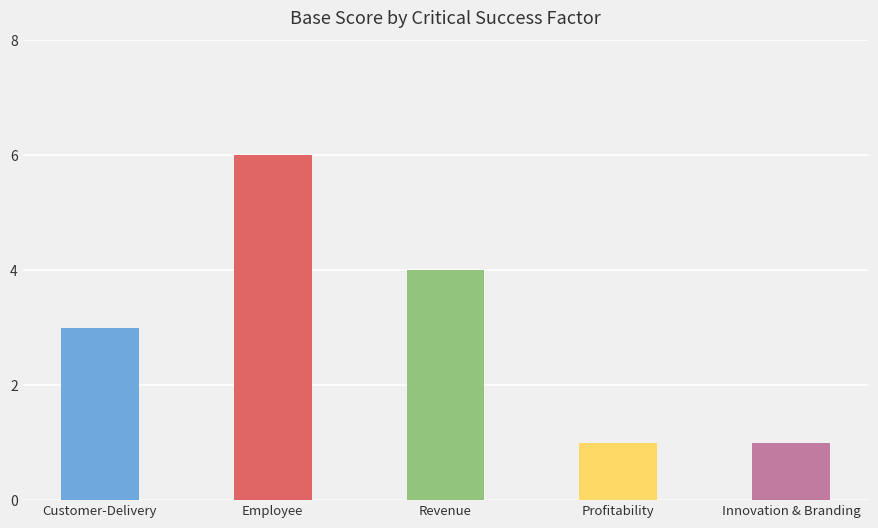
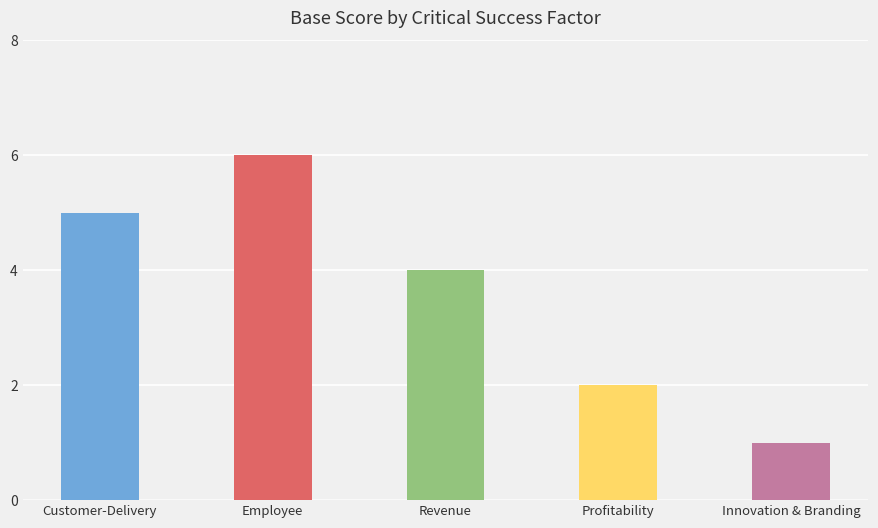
  {
-   "Customer-Delivery": 3,
+   "Customer-Delivery": 5,
    "Employee": 6,
    "Revenue": 4,
-   "Profitability": 1,
+   "Profitability": 2,
    "Innovation & Branding": 1
  }
